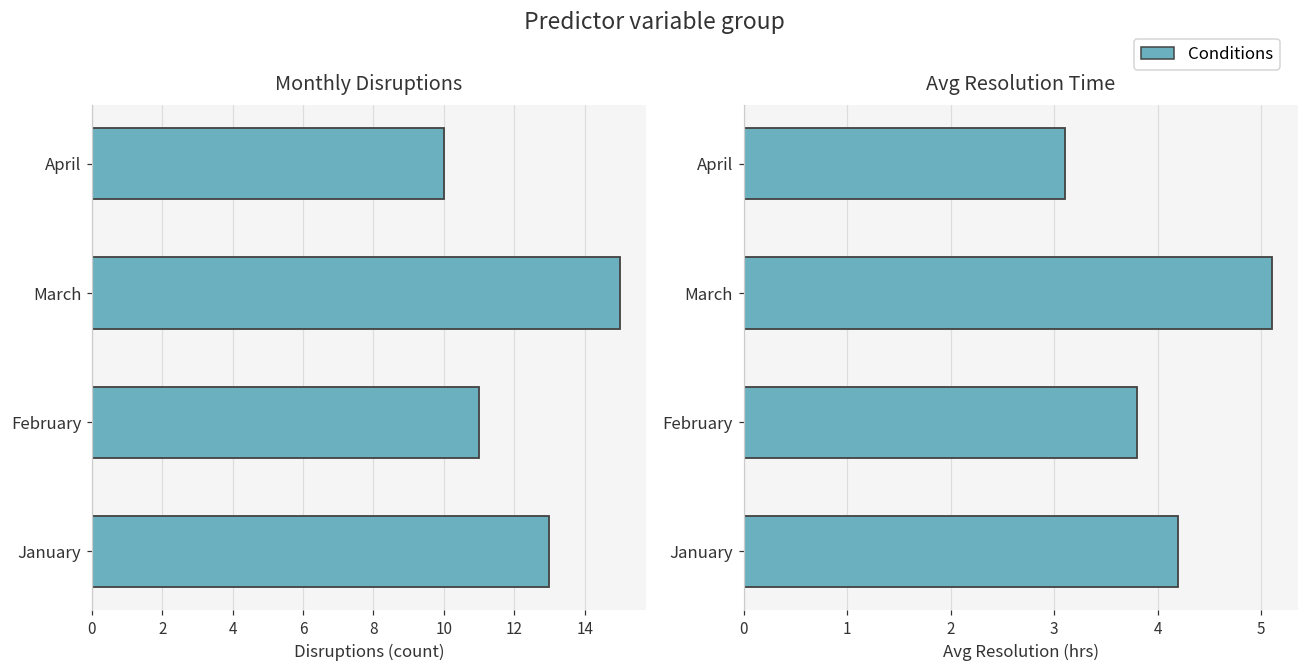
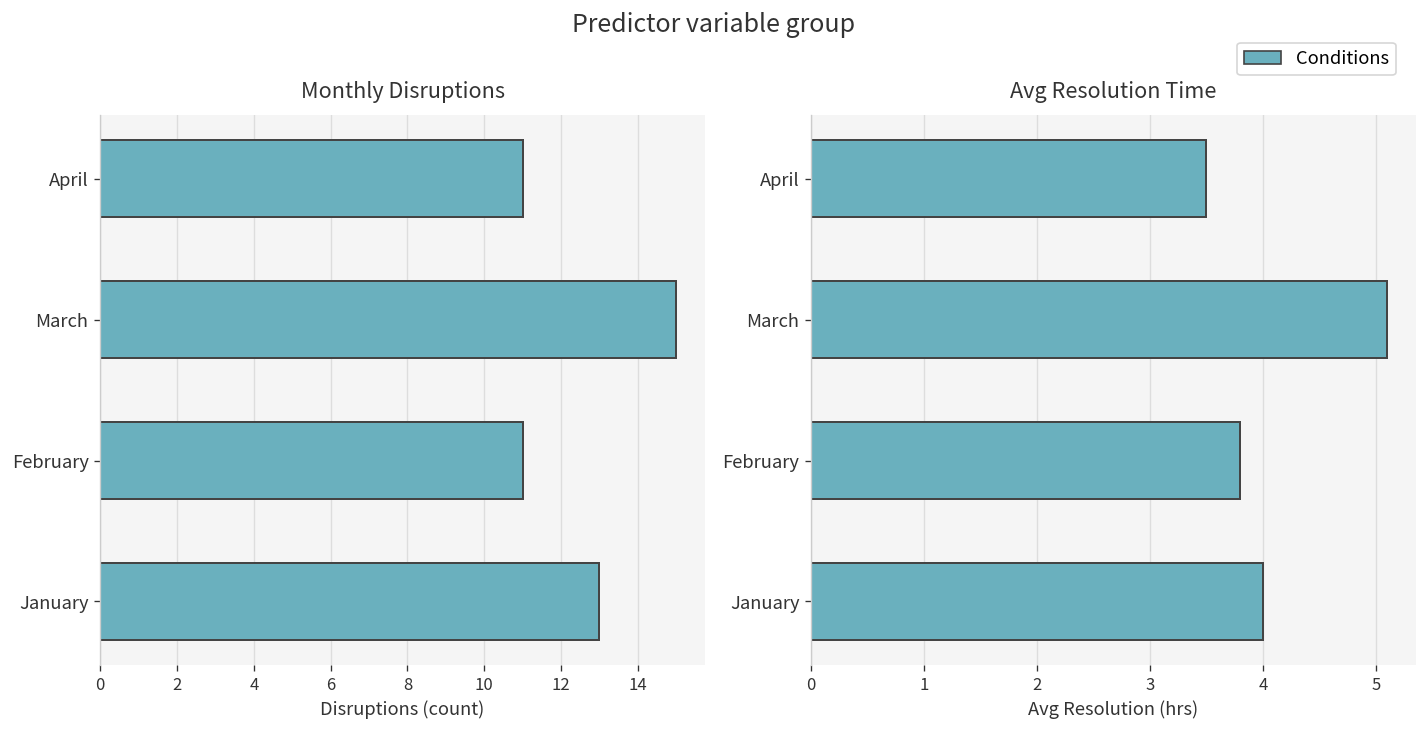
  {
    "Monthly Disruptions": {
-     "April": 10,
+     "April": 11,
      "March": 15,
      "February": 11,
      "January": 13
    },
    "Avg Resolution Time": {
-     "April": 3.1,
+     "April": 3.5,
      "March": 5.1,
      "February": 3.8,
-     "January": 4.2
+     "January": 4.0
    }
  }
